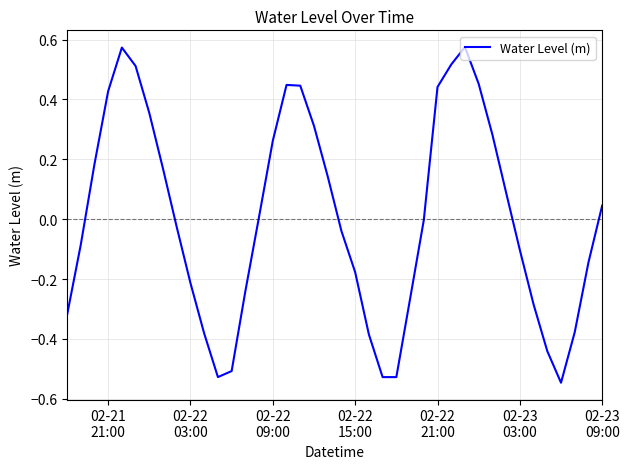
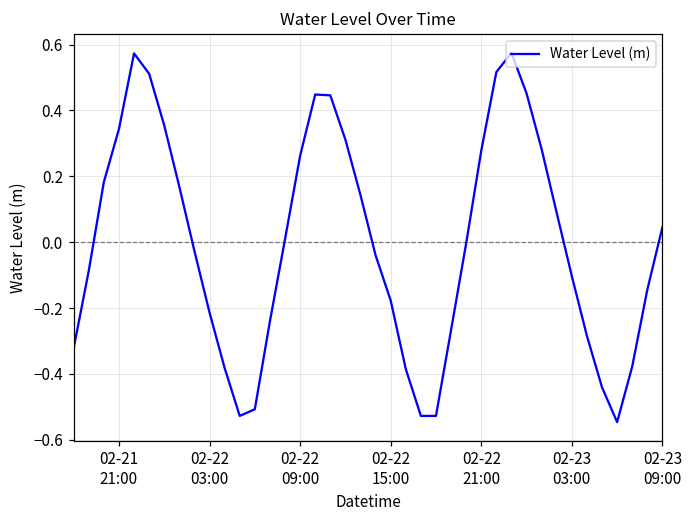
  {
-   "02-21 21:00": 0.43,
+   "02-21 21:00": 0.34,
    "02-22 03:00": -0.21,
    "02-22 09:00": 0.26,
    "02-22 15:00": -0.18,
-   "02-22 21:00": 0.44,
+   "02-22 21:00": 0.28,
    "02-23 03:00": -0.10,
    "02-23 09:00": 0.05
  }
